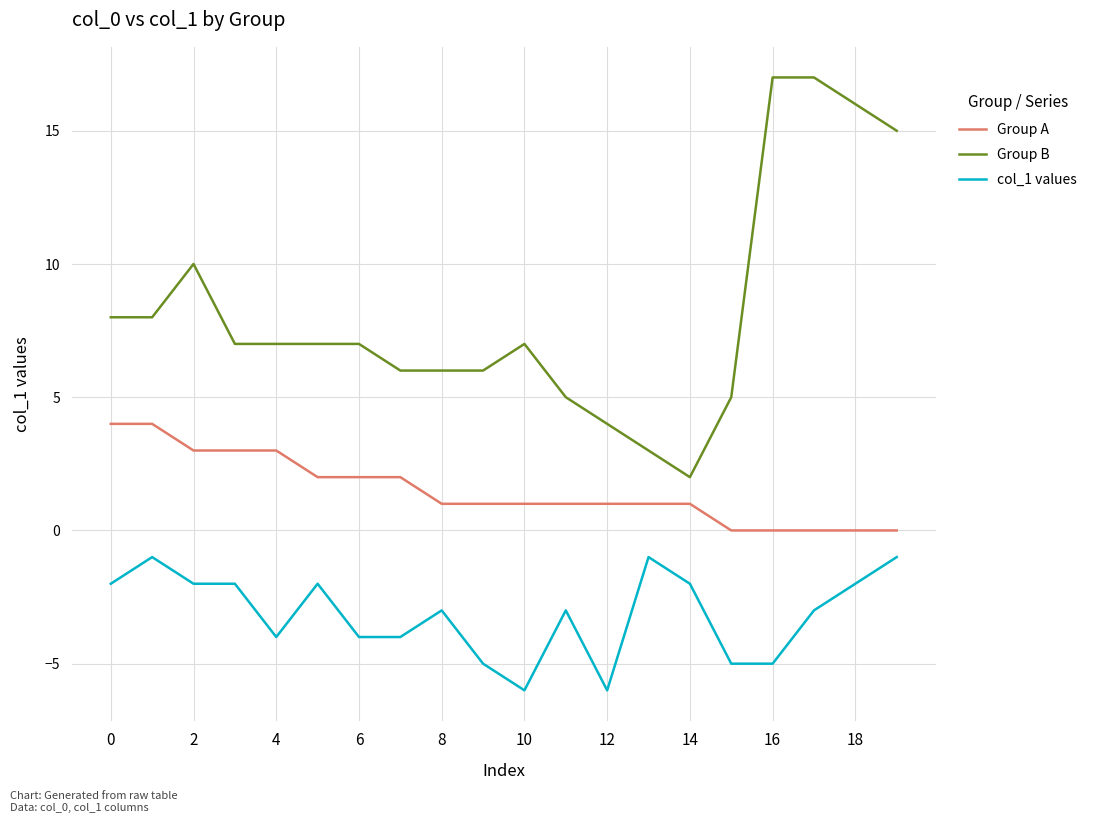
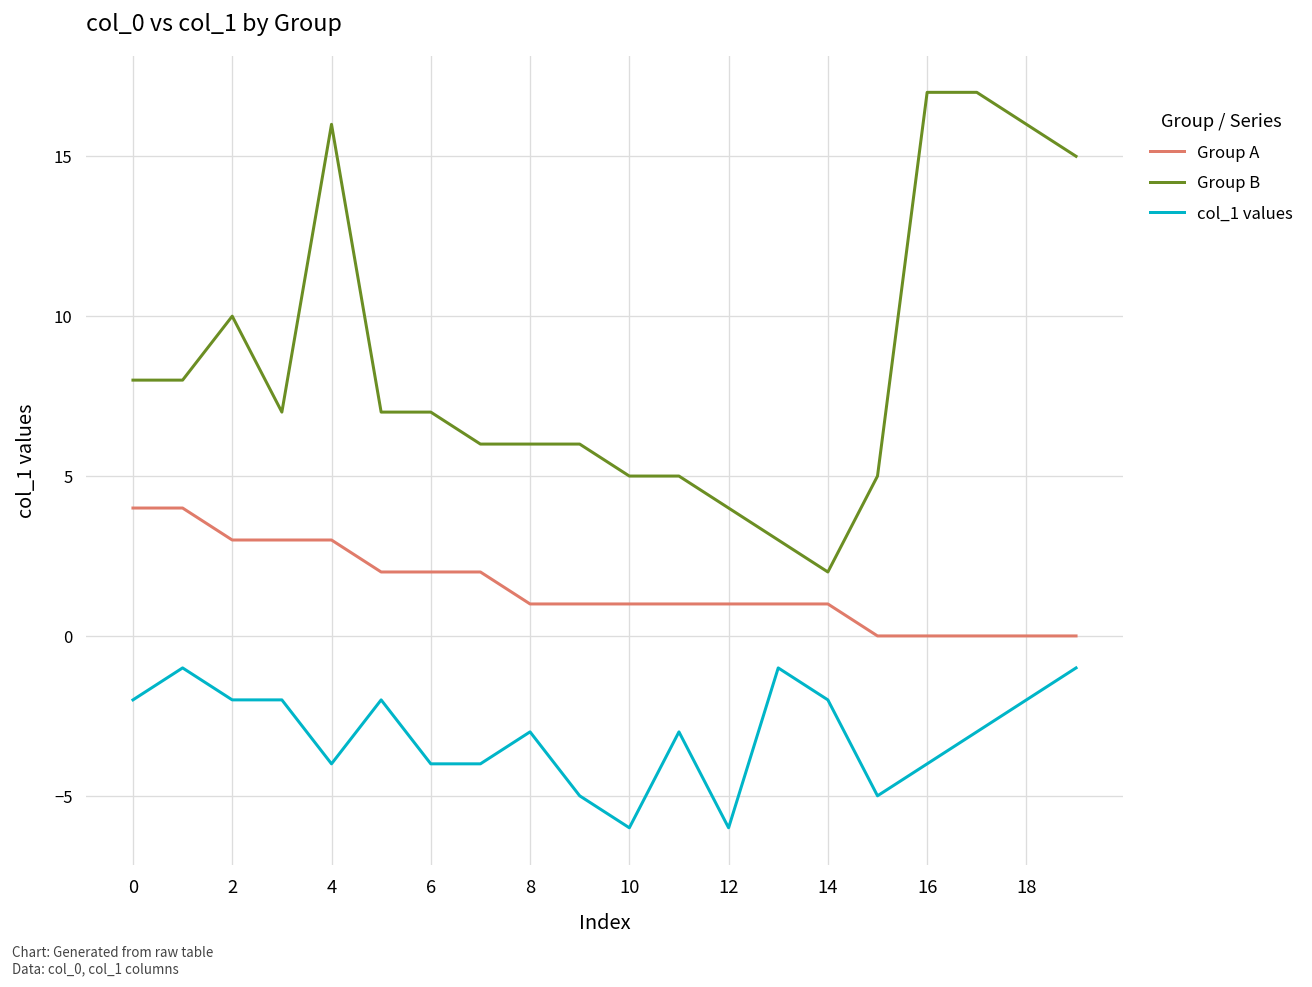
  {
    "Group A": {
      "0": 4,
      "2": 3,
      "4": 3,
      "6": 2,
      "8": 1,
      "10": 1,
      "12": 1,
      "14": 1,
      "16": 0,
      "18": 0
    },
    "Group B": {
      "0": 8,
      "2": 10,
-     "4": 7,
+     "4": 16,
      "6": 7,
      "8": 6,
-     "10": 7,
+     "10": 5,
      "12": 4,
      "14": 2,
      "16": 17,
      "18": 16
    },
    "col_1 values": {
      "0": -2,
      "2": -2,
      "4": -4,
      "6": -4,
      "8": -3,
      "10": -6,
      "12": -6,
      "14": -2,
-     "16": -5,
+     "16": -4,
      "18": -2
    }
  }
